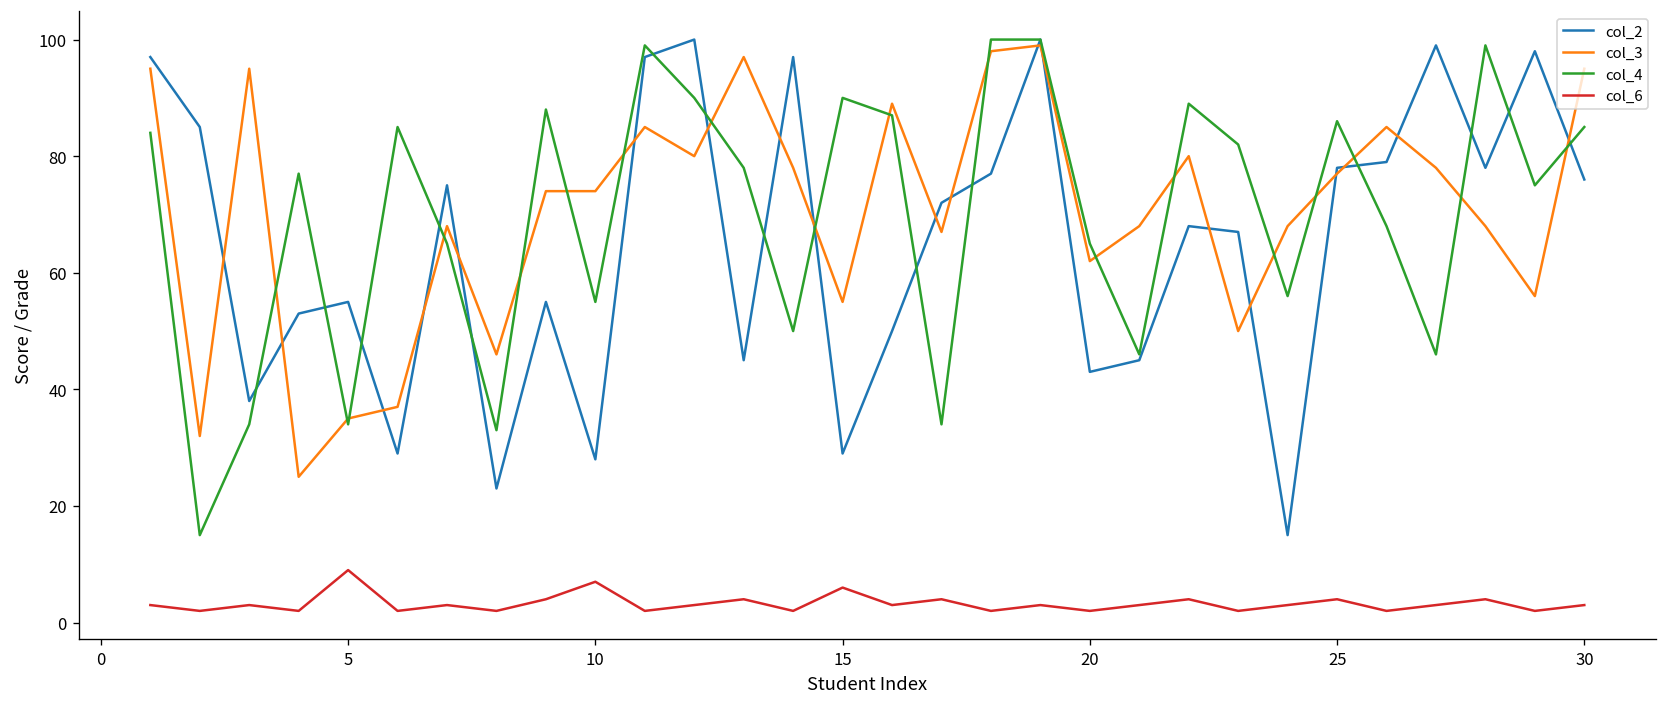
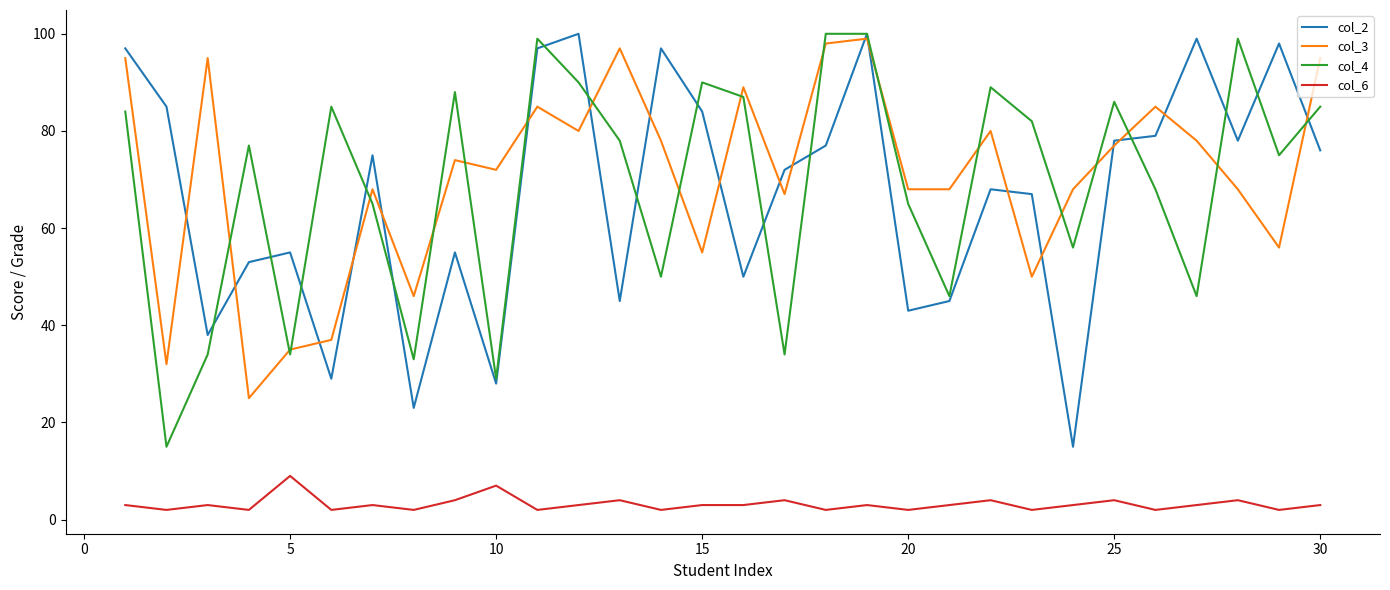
  {
    "col_2": {
      "5": 55,
      "10": 28,
-     "15": 29,
+     "15": 84,
      "20": 43,
      "25": 78,
      "30": 76
    },
    "col_3": {
      "5": 35,
-     "10": 74,
+     "10": 72,
      "15": 55,
-     "20": 62,
+     "20": 68,
      "25": 77
    },
    "col_4": {
      "5": 34,
-     "10": 55,
+     "10": 29,
      "15": 90,
      "20": 65,
      "25": 86,
      "30": 85
    },
    "col_6": {
      "5": 9,
      "10": 7,
-     "15": 6,
+     "15": 3,
      "20": 2,
      "25": 4,
      "30": 3
    }
  }
